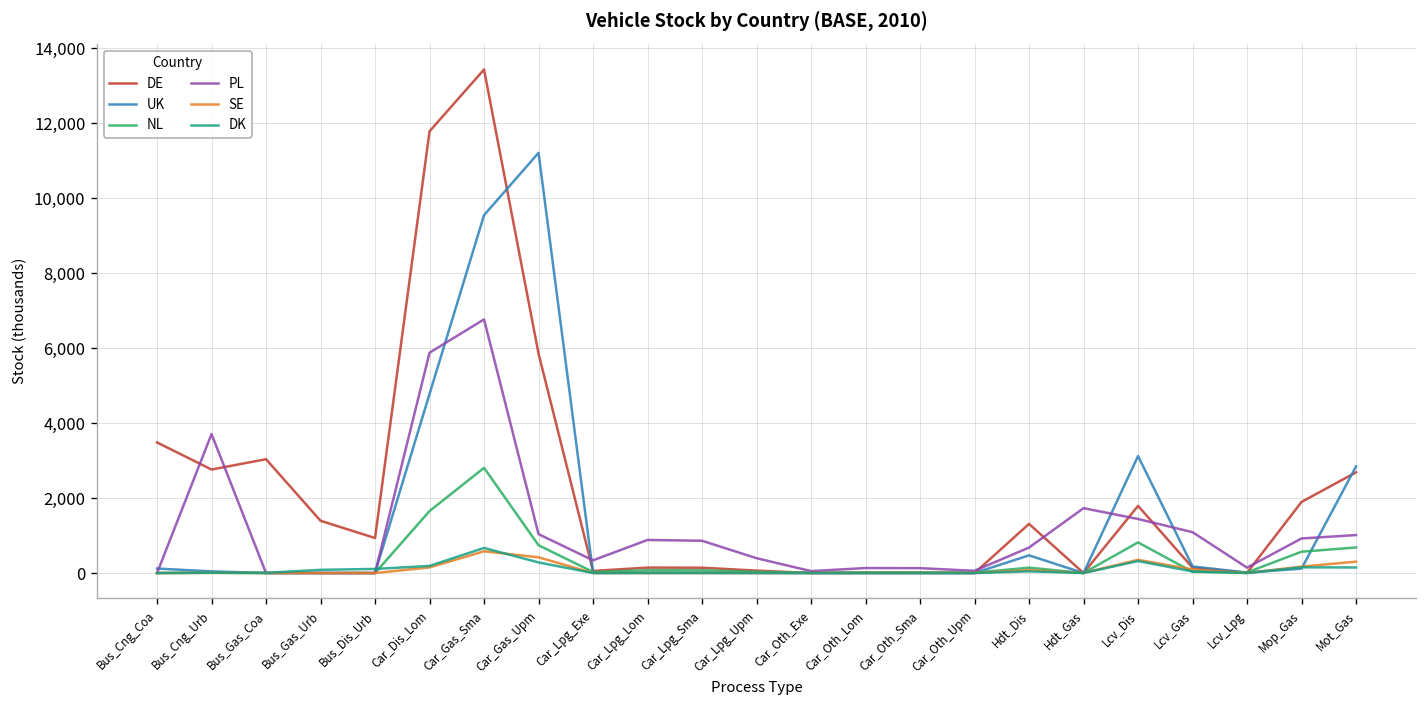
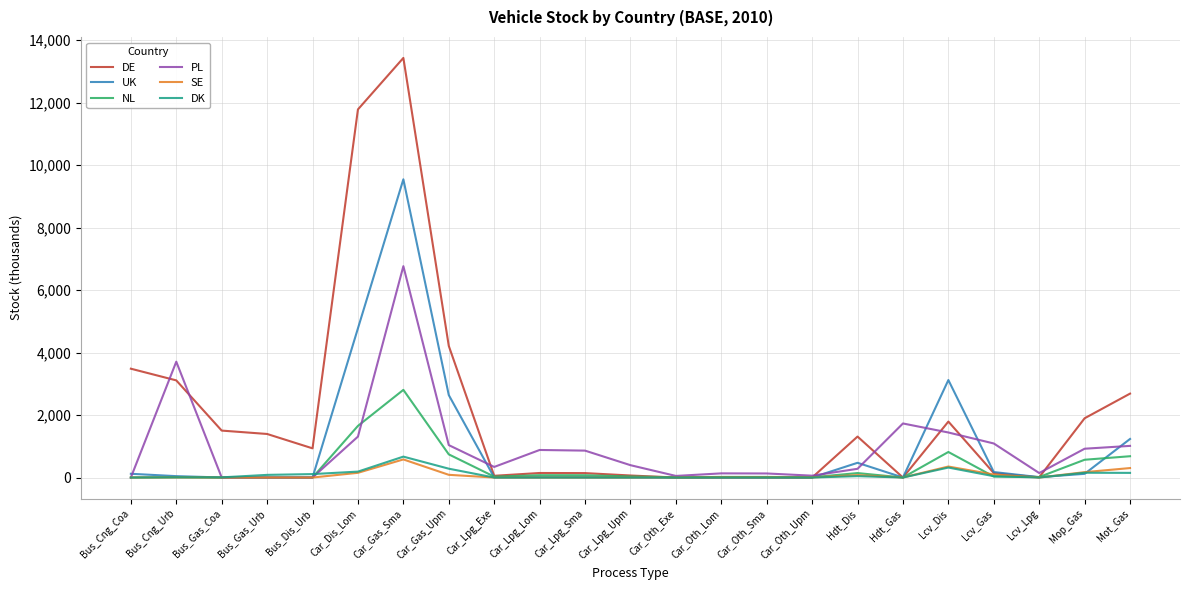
  {
    "DE": {
      "Bus_Cng_Coa": "3,500",
-     "Bus_Cng_Urb": "2,800",
-     "Bus_Gas_Coa": "3,000",
+     "Bus_Cng_Urb": "3,100",
+     "Bus_Gas_Coa": "1,500",
      "Bus_Gas_Urb": "1,400",
      "Bus_Dis_Urb": "900",
      "Car_Dis_Lom": "11,800",
      "Car_Gas_Sma": "13,400",
-     "Car_Gas_Upm": "5,900",
+     "Car_Gas_Upm": "4,200",
      "Hdt_Dis": "1,300",
      "Lcv_Dis": "1,800",
      "Mop_Gas": "1,900",
      "Mot_Gas": "2,700"
    },
    "UK": {
      "Bus_Cng_Coa": "100",
      "Car_Dis_Lom": "4,800",
      "Car_Gas_Sma": "9,500",
-     "Car_Gas_Upm": "11,200",
+     "Car_Gas_Upm": "2,600",
      "Hdt_Dis": "500",
      "Lcv_Dis": "3,100",
-     "Mot_Gas": "2,800"
+     "Mot_Gas": "1,200"
    },
    "PL": {
      "Bus_Cng_Urb": "3,700",
-     "Car_Dis_Lom": "5,900",
+     "Car_Dis_Lom": "1,300",
      "Car_Gas_Sma": "6,800",
      "Car_Gas_Upm": "1,000",
      "Car_Lpg_Exe": "300",
      "Car_Lpg_Lom": "900",
      "Car_Lpg_Sma": "900",
      "Car_Lpg_Upm": "400",
      "Car_Oth_Lom": "100",
      "Car_Oth_Sma": "100",
-     "Hdt_Dis": "700",
+     "Hdt_Dis": "300",
      "Hdt_Gas": "1,700",
      "Lcv_Dis": "1,400",
      "Lcv_Gas": "1,100",
      "Lcv_Lpg": "100",
      "Mop_Gas": "900",
      "Mot_Gas": "1,000"
    },
    "SE": {
      "Car_Gas_Sma": "600",
-     "Car_Gas_Upm": "400",
+     "Car_Gas_Upm": "100",
      "Mot_Gas": "300"
    }
  }
